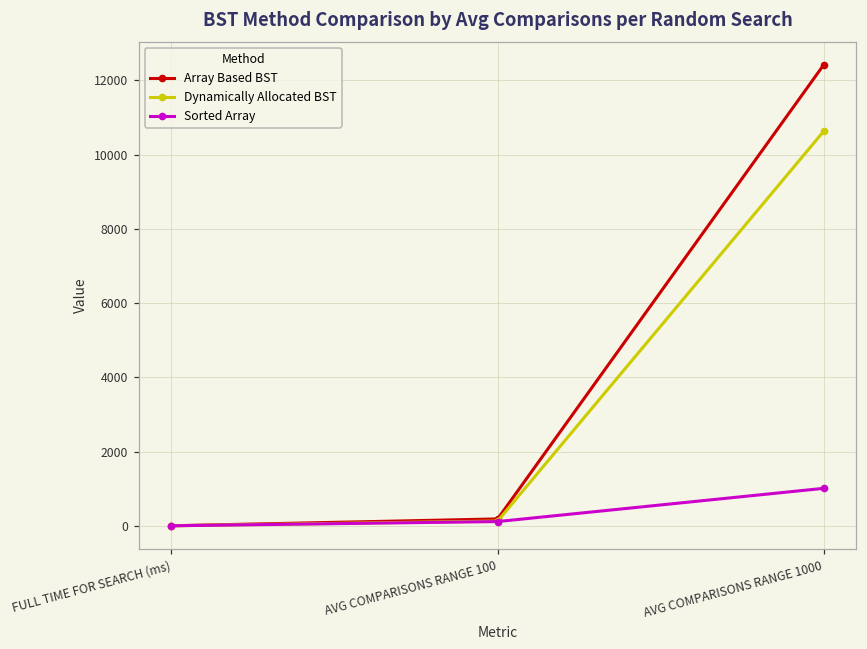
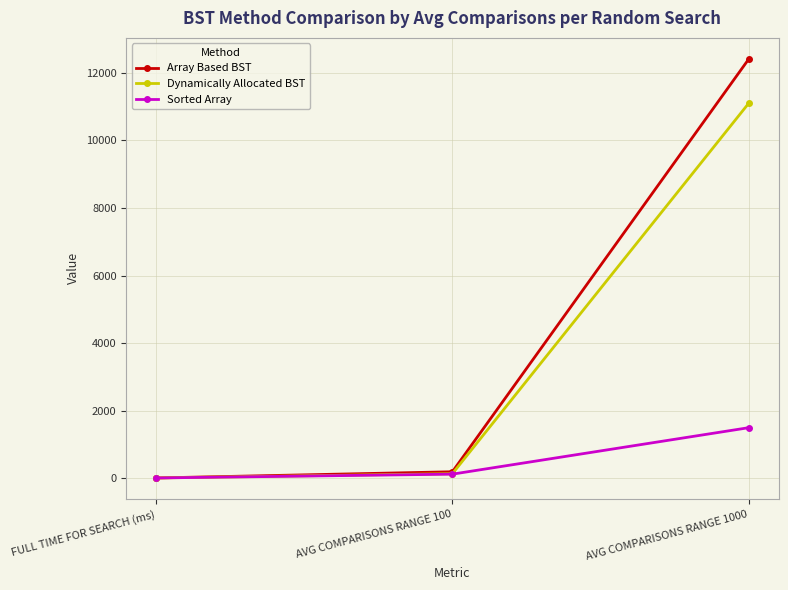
  {
    "Array Based BST": {
      "AVG COMPARISONS RANGE 1000": 12400
    },
    "Dynamically Allocated BST": {
-     "AVG COMPARISONS RANGE 1000": 10600
+     "AVG COMPARISONS RANGE 1000": 11100
    },
    "Sorted Array": {
-     "AVG COMPARISONS RANGE 1000": 1000
+     "AVG COMPARISONS RANGE 1000": 1500
    }
  }
